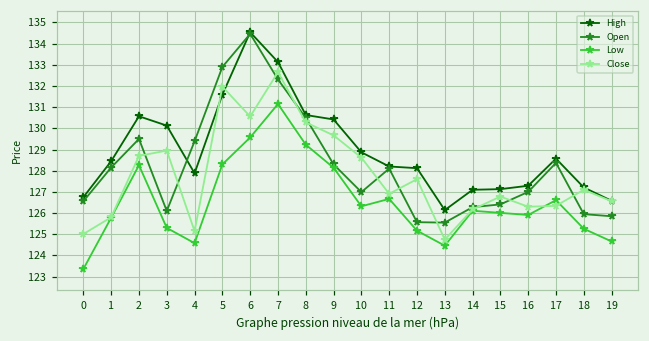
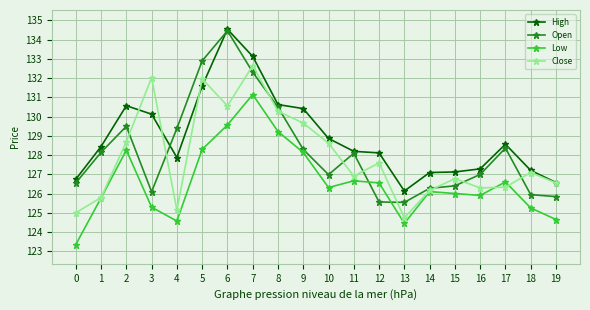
  {
    "High": {
      "0": 126.8,
      "1": 128.5,
      "2": 130.6,
      "3": 130.1,
      "4": 127.9,
      "5": 131.6,
      "7": 133.1,
      "8": 130.6,
      "9": 130.4,
      "10": 128.9,
      "12": 128.1,
      "13": 126.1,
      "14": 127.1,
      "15": 127.1,
      "16": 127.3,
      "17": 128.6
    },
    "Open": {
      "0": 126.6,
      "1": 128.2,
      "2": 129.5,
      "3": 126.1,
      "4": 129.4,
      "5": 132.9,
      "7": 132.3,
      "8": 130.5,
      "9": 128.3,
      "10": 127.0,
      "12": 125.6,
      "13": 125.6,
      "15": 126.4,
      "16": 127.0,
      "17": 128.4,
      "18": 126.0,
      "19": 125.9
    },
    "Low": {
      "0": 123.4,
      "2": 128.3,
      "3": 125.3,
      "4": 124.6,
      "5": 128.3,
      "6": 129.6,
      "7": 131.2,
      "8": 129.2,
      "9": 128.1,
      "10": 126.3,
      "11": 126.7,
-     "12": 125.2,
+     "12": 126.6,
      "13": 124.5,
      "15": 126.0,
      "16": 125.9,
      "17": 126.6,
      "18": 125.3,
      "19": 124.7
    },
    "Close": {
      "0": 125.0,
      "2": 128.7,
-     "3": 129.0,
+     "3": 132.0,
      "4": 125.2,
      "5": 132.0,
      "6": 130.6,
      "7": 132.7,
      "8": 130.3,
      "9": 129.7,
      "10": 128.6,
      "11": 126.9,
      "12": 127.6,
      "13": 124.8,
      "15": 126.8,
      "16": 126.3,
      "17": 126.3
    }
  }
